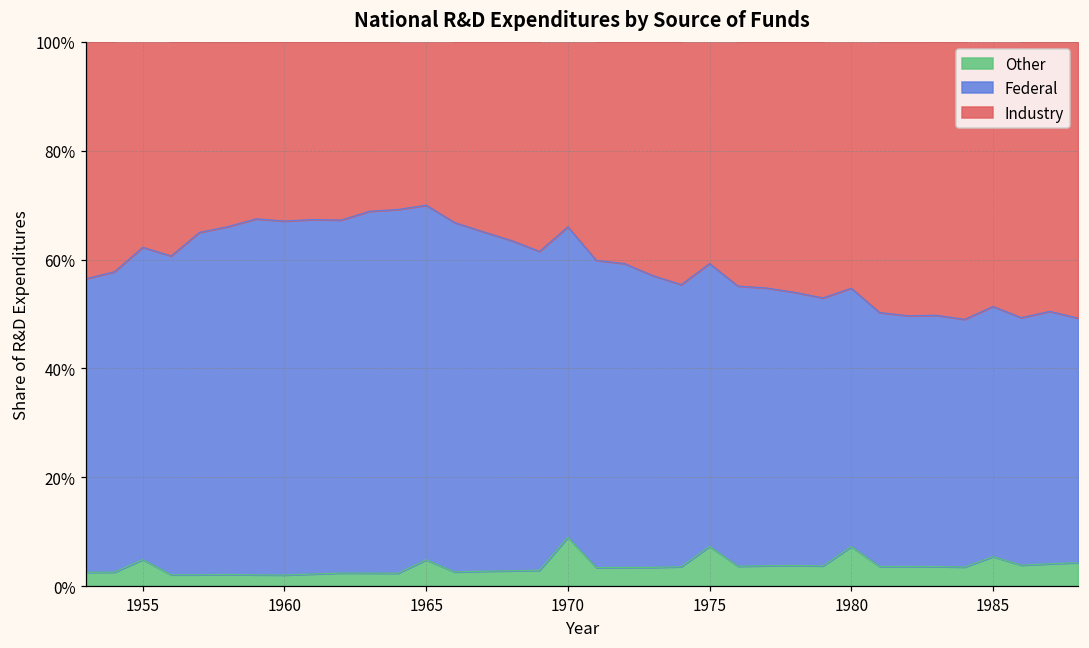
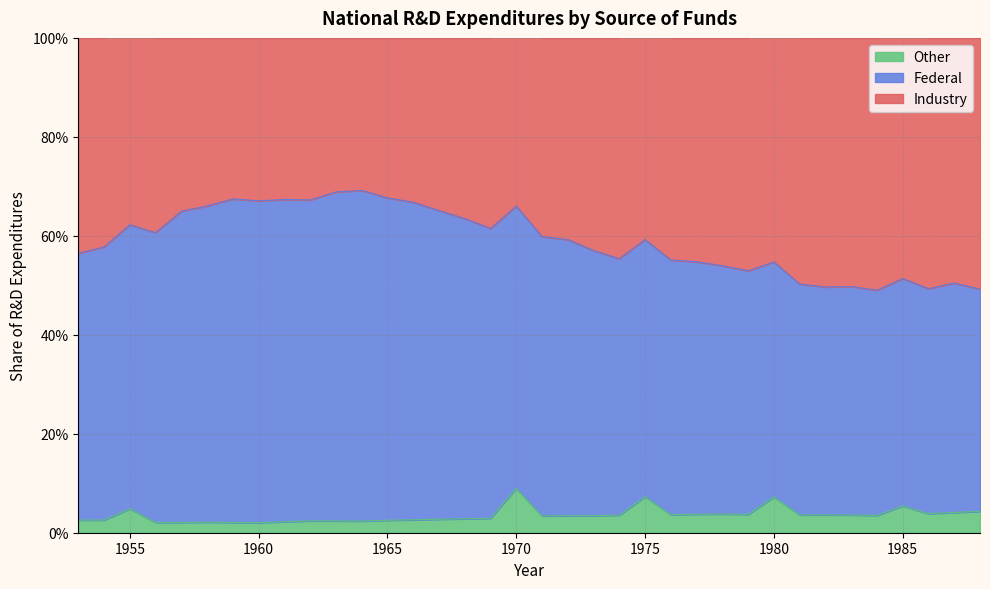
  {
    "Other": {
      "1955": "5%",
      "1960": "2%",
-     "1965": "5%",
+     "1965": "3%",
      "1970": "9%",
      "1975": "7%",
      "1980": "7%",
      "1985": "5%"
    },
    "Federal": {
      "1955": "57%",
      "1960": "65%",
      "1965": "65%",
      "1970": "57%",
      "1975": "52%",
      "1980": "47%",
      "1985": "46%"
    },
    "Industry": {
      "1960": "33%"
    }
  }
